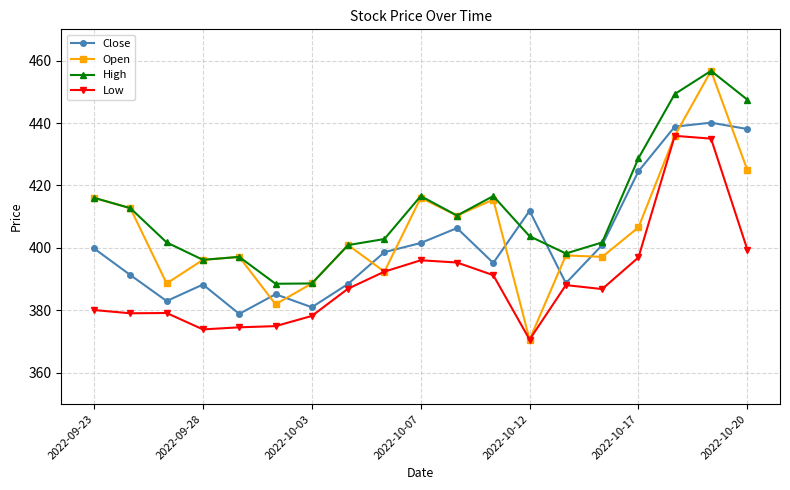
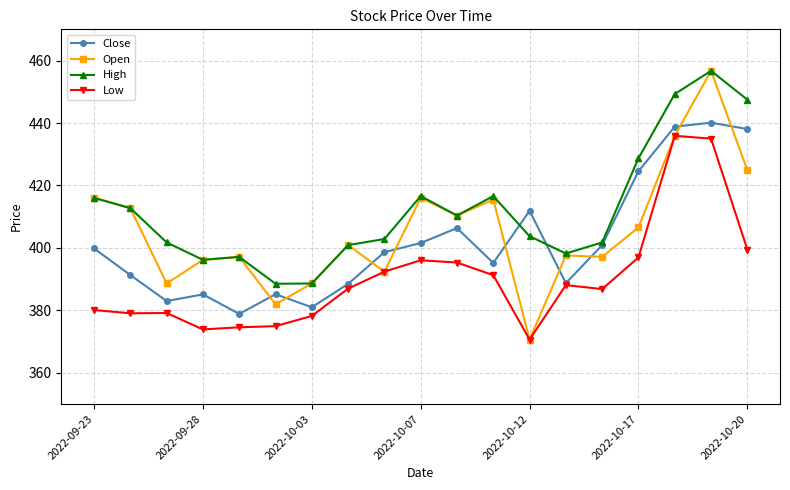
  {
    "Close": {
      "2022-09-23": 400,
-     "2022-09-28": 388,
+     "2022-09-28": 385,
      "2022-10-03": 381,
      "2022-10-07": 402,
      "2022-10-12": 412,
      "2022-10-17": 425,
      "2022-10-20": 438
    },
    "Open": {
      "2022-10-17": 407,
      "2022-10-20": 425
    },
    "High": {
      "2022-10-12": 404,
      "2022-10-17": 429,
      "2022-10-20": 447
    },
    "Low": {
      "2022-09-23": 380,
      "2022-09-28": 374,
      "2022-10-03": 378,
      "2022-10-07": 396,
      "2022-10-17": 397,
      "2022-10-20": 399
    }
  }
